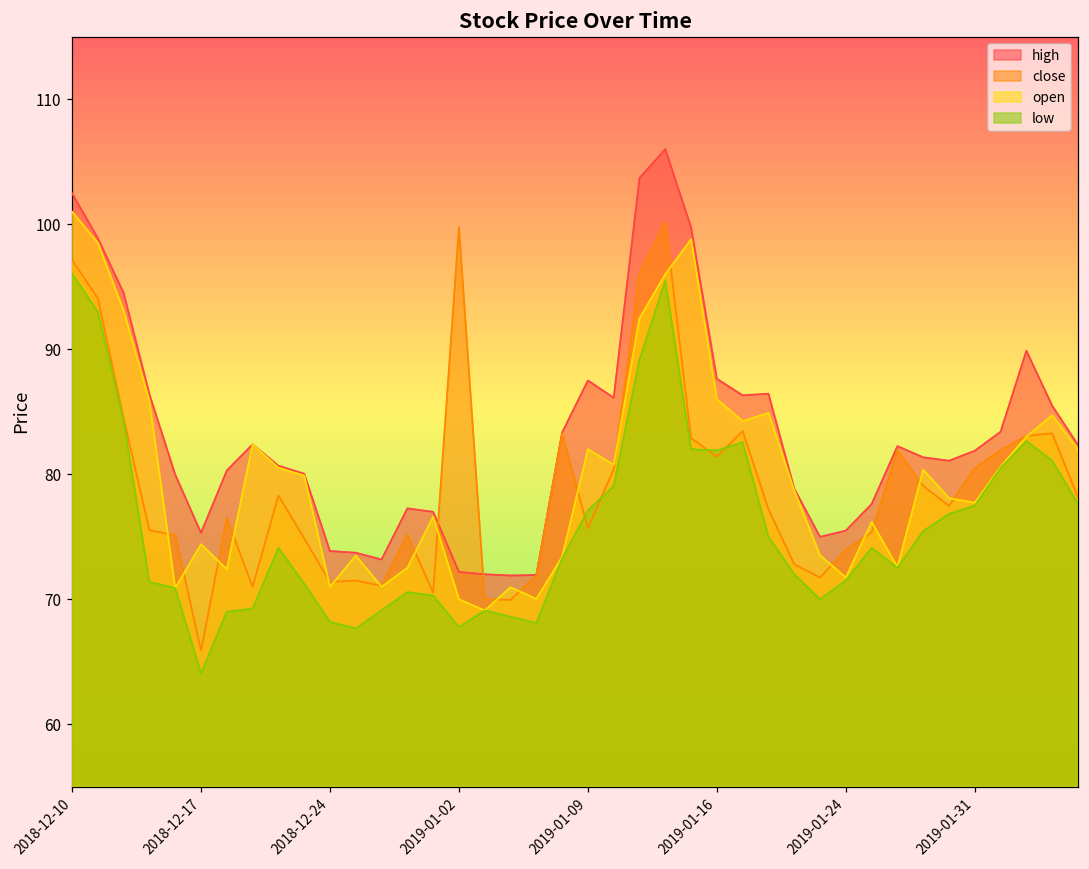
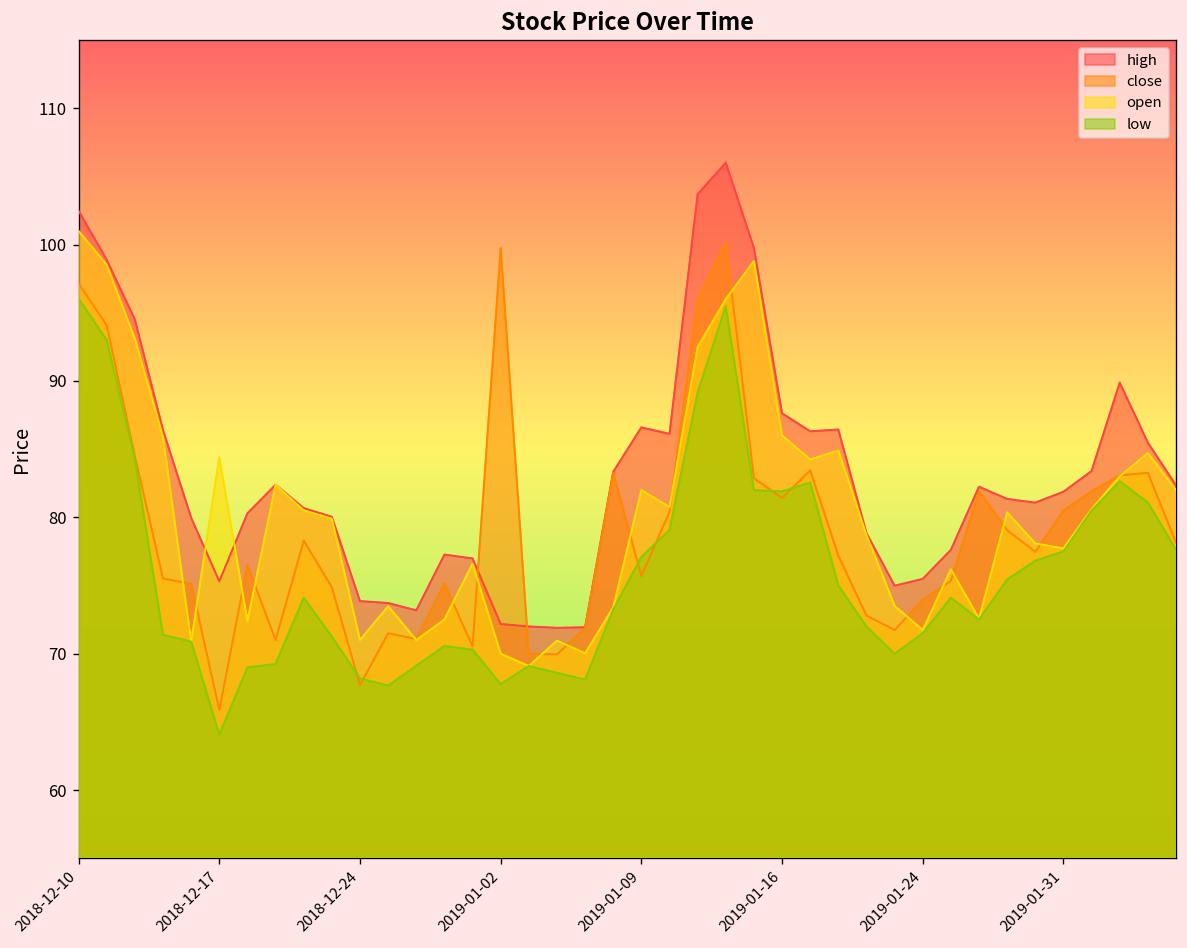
  {
    "high": {
      "2018-12-10": 102.5,
      "2018-12-17": 75.3,
      "2018-12-24": 73.9,
      "2019-01-02": 72.2,
-     "2019-01-09": 87.5,
+     "2019-01-09": 86.6,
      "2019-01-16": 87.6,
      "2019-01-24": 75.5,
      "2019-01-31": 81.9
    },
    "close": {
      "2018-12-10": 97.1,
      "2018-12-17": 65.9,
-     "2018-12-24": 71.4,
+     "2018-12-24": 67.7,
      "2019-01-02": 99.8,
      "2019-01-09": 75.7,
      "2019-01-16": 81.4,
      "2019-01-24": 74.0,
      "2019-01-31": 80.5
    },
    "open": {
      "2018-12-10": 101.0,
-     "2018-12-17": 74.4,
+     "2018-12-17": 84.4,
      "2018-12-24": 71.0,
      "2019-01-02": 70.0,
      "2019-01-09": 82.0,
      "2019-01-16": 86.0,
      "2019-01-24": 71.7
    },
    "low": {
      "2018-12-10": 96.0,
      "2018-12-17": 64.1,
      "2018-12-24": 68.2,
      "2019-01-02": 67.8,
      "2019-01-09": 77.1,
      "2019-01-16": 81.9,
      "2019-01-24": 71.5
    }
  }
